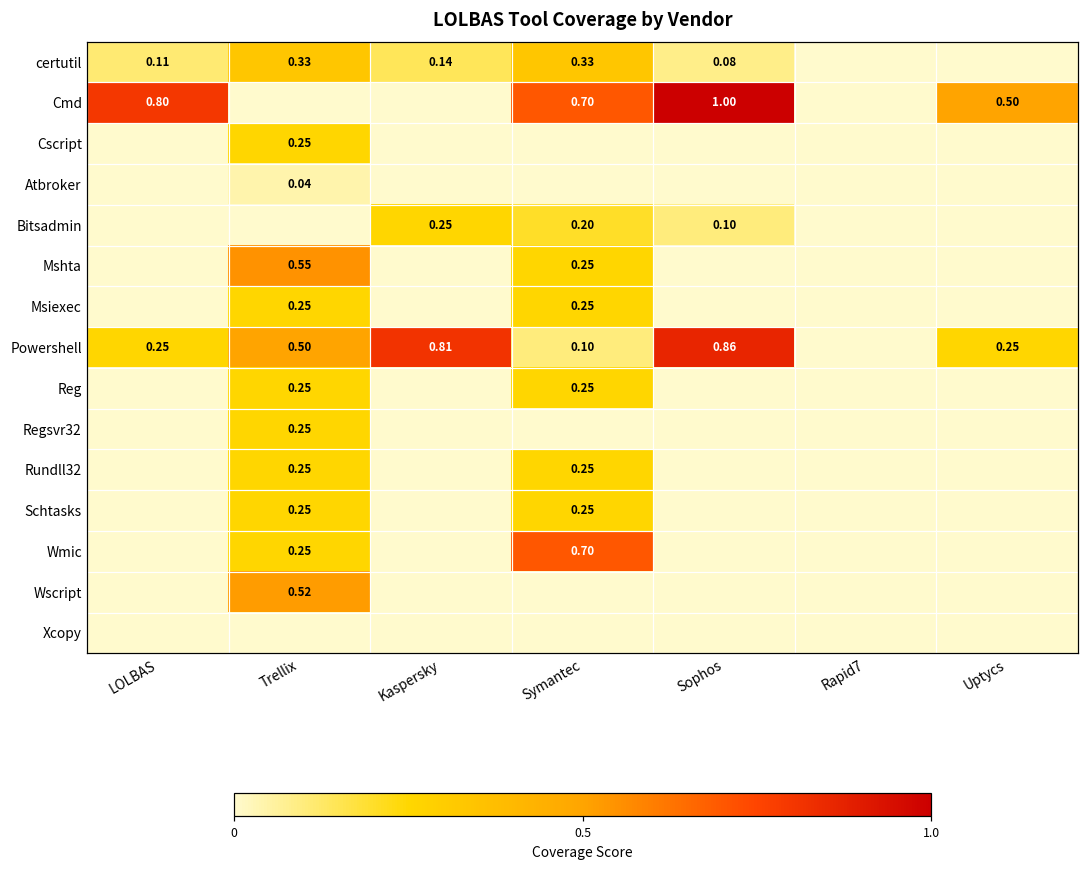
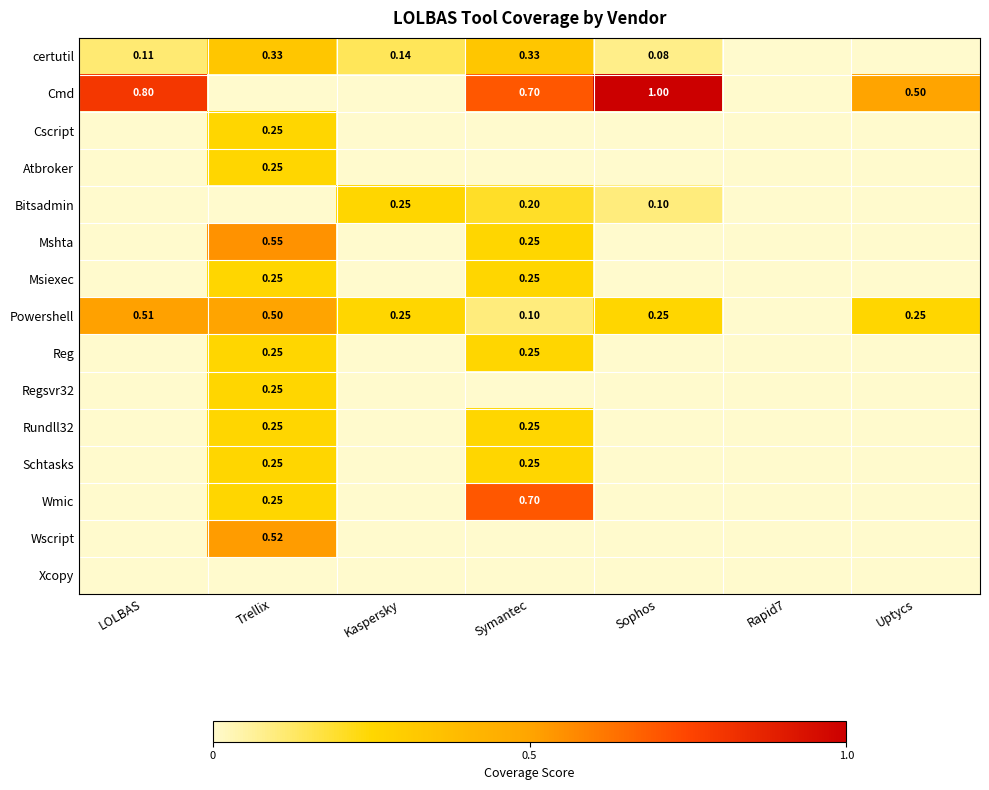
  {
    "certutil": {
      "LOLBAS": 0.11,
      "Trellix": 0.33,
      "Kaspersky": 0.14,
      "Symantec": 0.33,
      "Sophos": 0.08
    },
    "Cmd": {
      "LOLBAS": 0.80,
      "Symantec": 0.70,
      "Sophos": 1.00,
      "Uptycs": 0.50
    },
    "Cscript": {
      "Trellix": 0.25
    },
    "Atbroker": {
-     "Trellix": 0.04
+     "Trellix": 0.25
    },
    "Bitsadmin": {
      "Kaspersky": 0.25,
      "Symantec": 0.20,
      "Sophos": 0.10
    },
    "Mshta": {
      "Trellix": 0.55,
      "Symantec": 0.25
    },
    "Msiexec": {
      "Trellix": 0.25,
      "Symantec": 0.25
    },
    "Powershell": {
-     "LOLBAS": 0.25,
+     "LOLBAS": 0.51,
      "Trellix": 0.50,
-     "Kaspersky": 0.81,
+     "Kaspersky": 0.25,
      "Symantec": 0.10,
-     "Sophos": 0.86,
+     "Sophos": 0.25,
      "Uptycs": 0.25
    },
    "Reg": {
      "Trellix": 0.25,
      "Symantec": 0.25
    },
    "Regsvr32": {
      "Trellix": 0.25
    },
    "Rundll32": {
      "Trellix": 0.25,
      "Symantec": 0.25
    },
    "Schtasks": {
      "Trellix": 0.25,
      "Symantec": 0.25
    },
    "Wmic": {
      "Trellix": 0.25,
      "Symantec": 0.70
    },
    "Wscript": {
      "Trellix": 0.52
    }
  }
